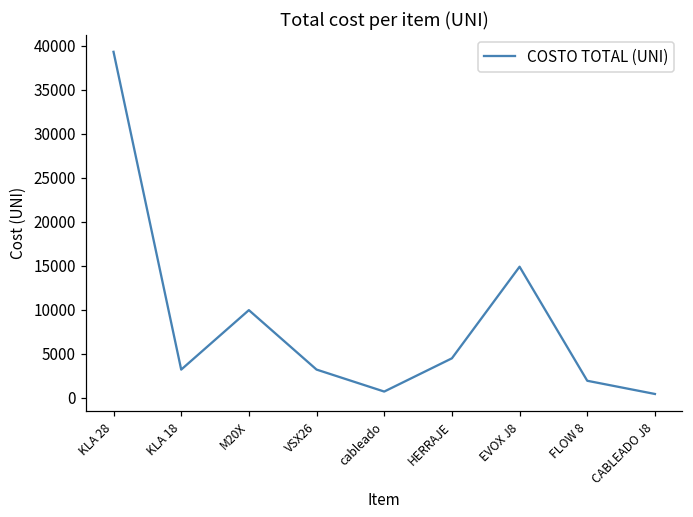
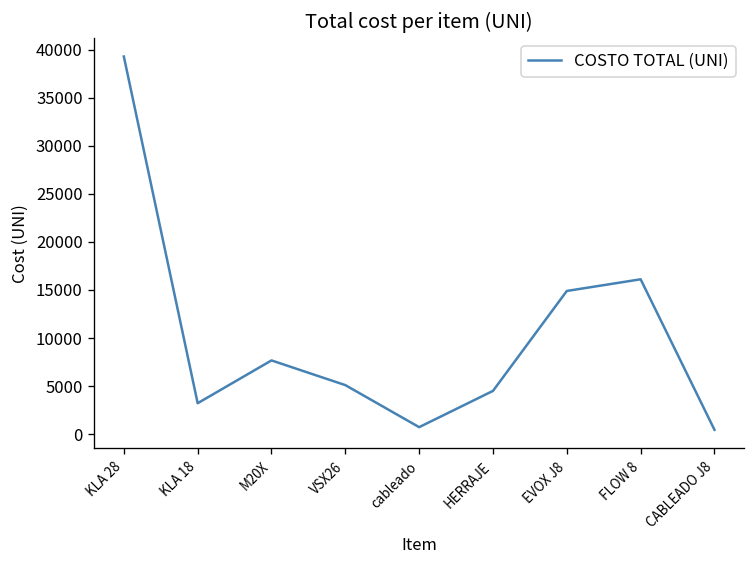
  {
    "KLA 28": 39000,
    "KLA 18": 3000,
-   "M20X": 10000,
-   "VSX26": 3000,
+   "M20X": 8000,
+   "VSX26": 5000,
    "cableado": 1000,
    "HERRAJE": 4000,
    "EVOX J8": 15000,
-   "FLOW 8": 2000,
+   "FLOW 8": 16000,
    "CABLEADO J8": 0
  }
